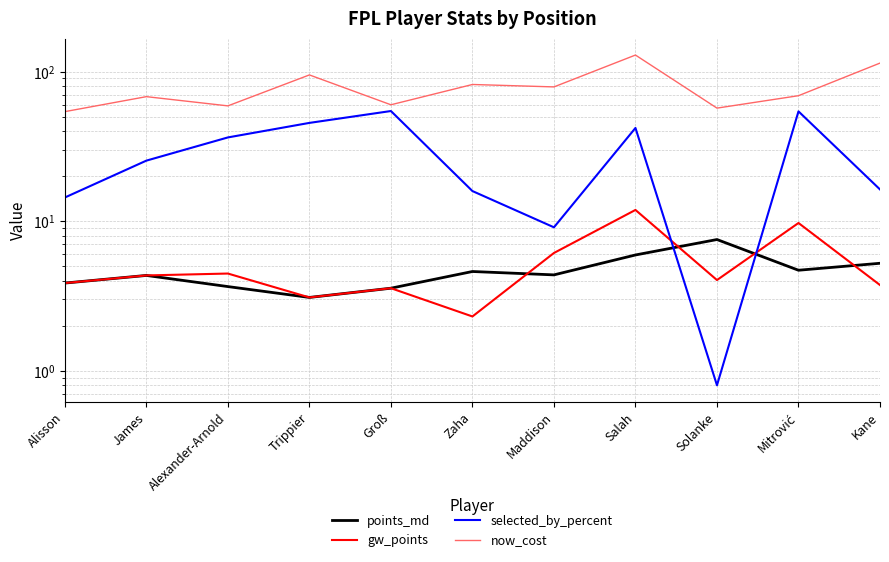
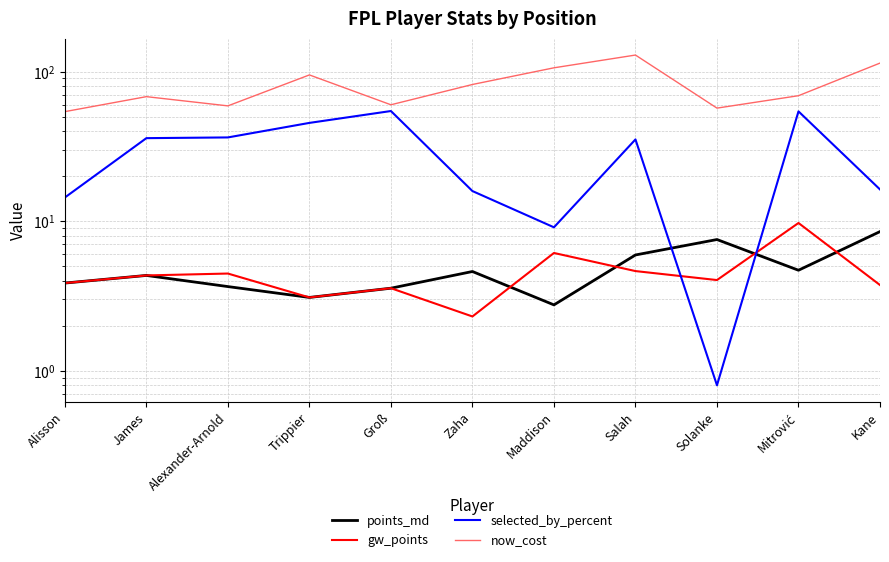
  {
    "points_md": {
      "Alexander-Arnold": 3.7,
      "Zaha": 4.6,
-     "Maddison": 4.4,
+     "Maddison": 2.8,
      "Salah": 5.9,
      "Solanke": 8,
      "Mitrović": 4.7,
-     "Kane": 5.2
+     "Kane": 9
    },
    "gw_points": {
      "Alexander-Arnold": 4.5,
      "Zaha": 2.3,
      "Maddison": 6.1,
-     "Salah": 12,
+     "Salah": 4.6,
      "Solanke": 4.0,
      "Mitrović": 10,
      "Kane": 3.7
    },
    "selected_by_percent": {
      "Alisson": 14,
-     "James": 25,
+     "James": 36,
      "Alexander-Arnold": 36,
      "Trippier": 45,
      "Groß": 55,
      "Zaha": 16,
      "Maddison": 9,
-     "Salah": 42,
+     "Salah": 35,
      "Solanke": 0.8,
      "Mitrović": 54,
      "Kane": 16
    },
    "now_cost": {
      "Alisson": 54,
      "James": 70,
      "Alexander-Arnold": 59,
      "Trippier": 100,
      "Groß": 60,
      "Zaha": 80,
-     "Maddison": 80,
+     "Maddison": 110,
      "Salah": 130,
      "Solanke": 57,
      "Mitrović": 70,
      "Kane": 110
    }
  }
